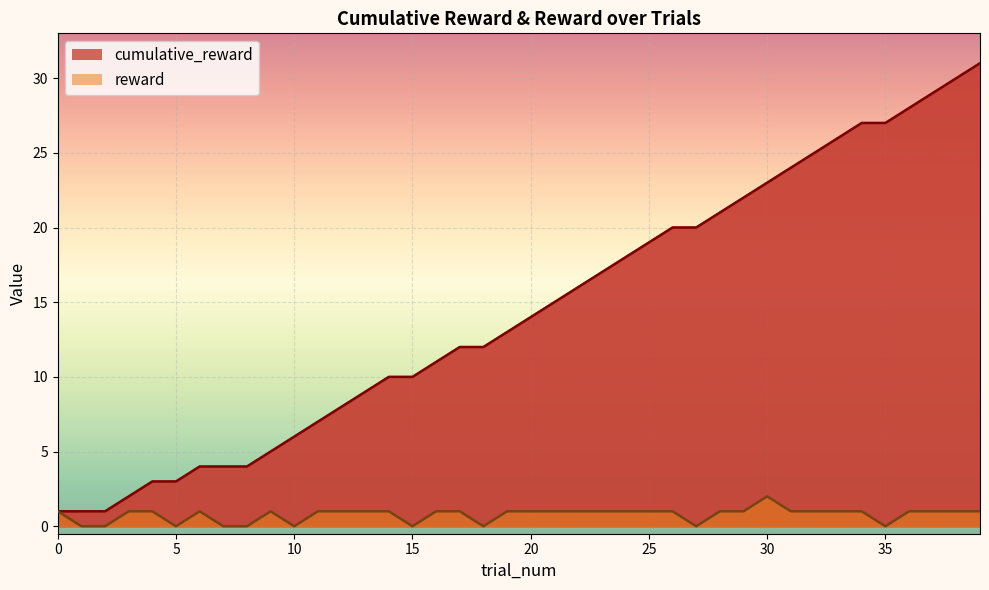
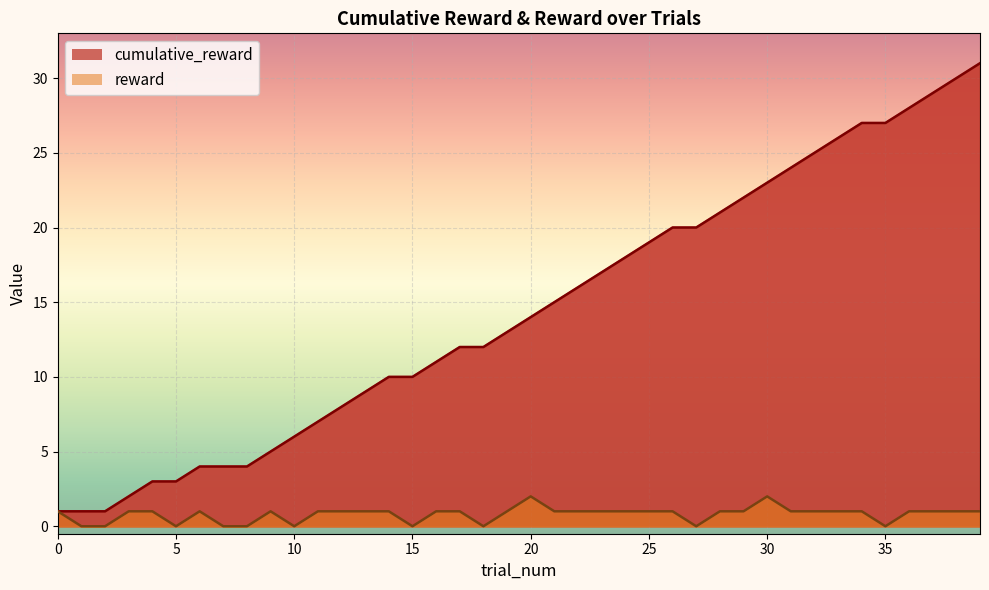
  {
    "reward": {
      "5": 0,
      "10": 0,
      "15": 0,
-     "20": 1,
+     "20": 2,
      "25": 1,
      "30": 2,
      "35": 0
    }
  }
